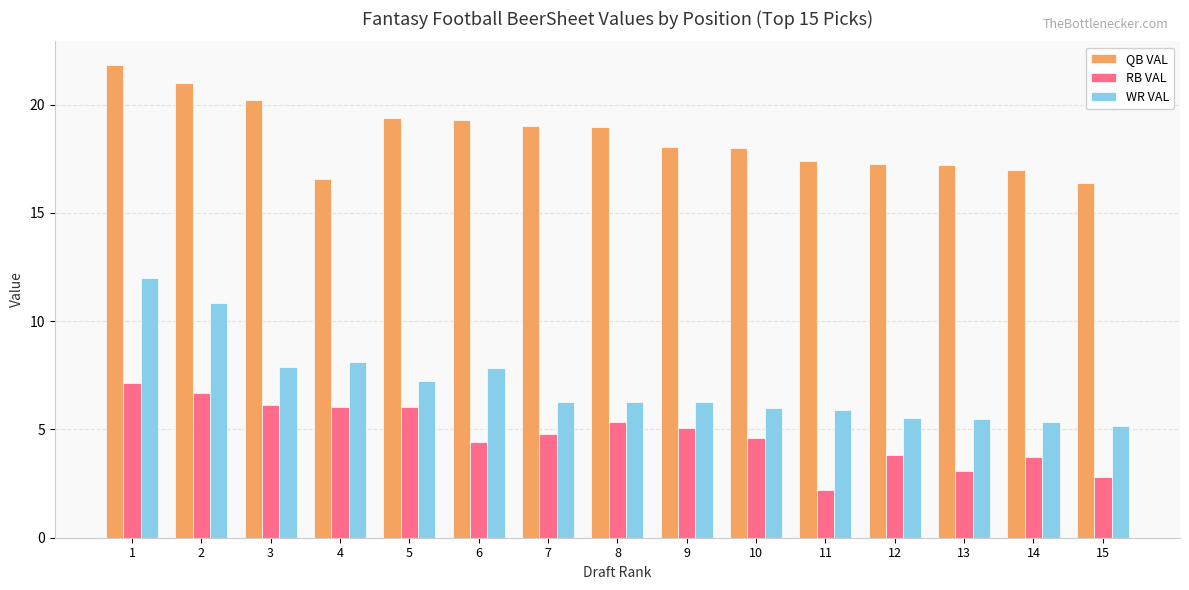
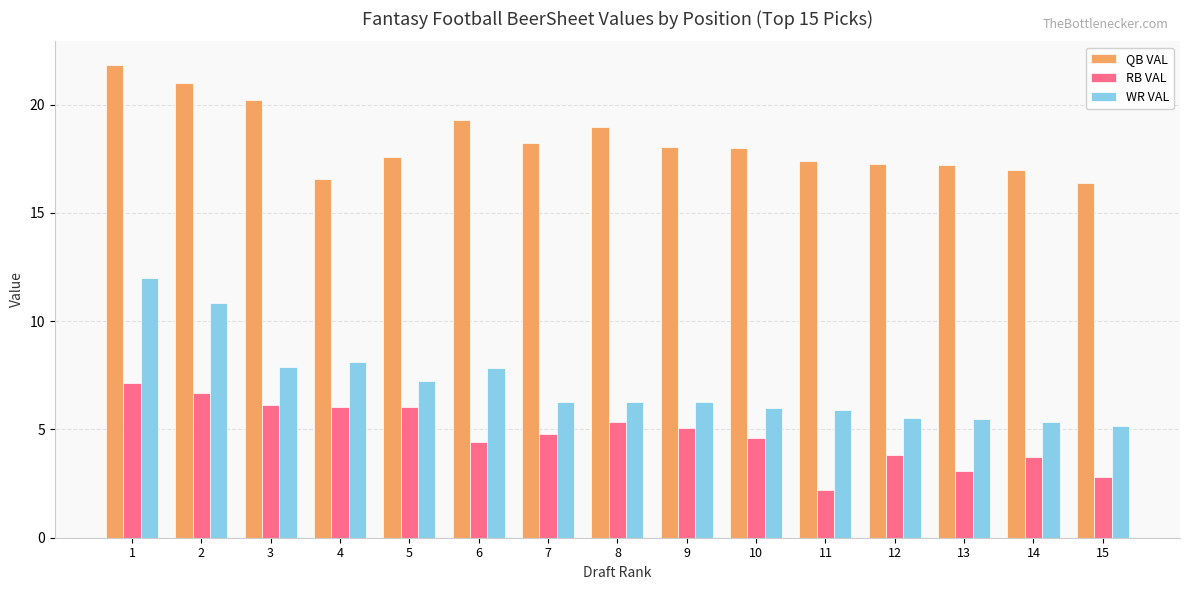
  {
    "QB VAL": {
      "1": 21.8,
      "2": 21.0,
      "3": 20.2,
      "4": 16.6,
-     "5": 19.4,
+     "5": 17.6,
      "6": 19.3,
-     "7": 19.0,
+     "7": 18.2,
      "8": 19.0,
      "9": 18.1,
      "10": 18.0,
      "11": 17.4,
      "12": 17.2,
      "13": 17.2,
      "14": 17.0,
      "15": 16.4
    },
    "RB VAL": {
      "1": 7.2,
      "2": 6.7,
      "3": 6.1,
      "4": 6.1,
      "5": 6.0,
      "6": 4.4,
      "7": 4.8,
      "8": 5.4,
      "9": 5.1,
      "10": 4.6,
      "11": 2.2,
      "12": 3.8,
      "13": 3.1,
      "14": 3.7,
      "15": 2.8
    },
    "WR VAL": {
      "1": 12.0,
      "2": 10.8,
      "3": 7.9,
      "4": 8.1,
      "5": 7.2,
      "6": 7.9,
      "7": 6.3,
      "8": 6.3,
      "9": 6.3,
      "10": 6.0,
      "11": 5.9,
      "12": 5.5,
      "13": 5.5,
      "14": 5.4,
      "15": 5.2
    }
  }
